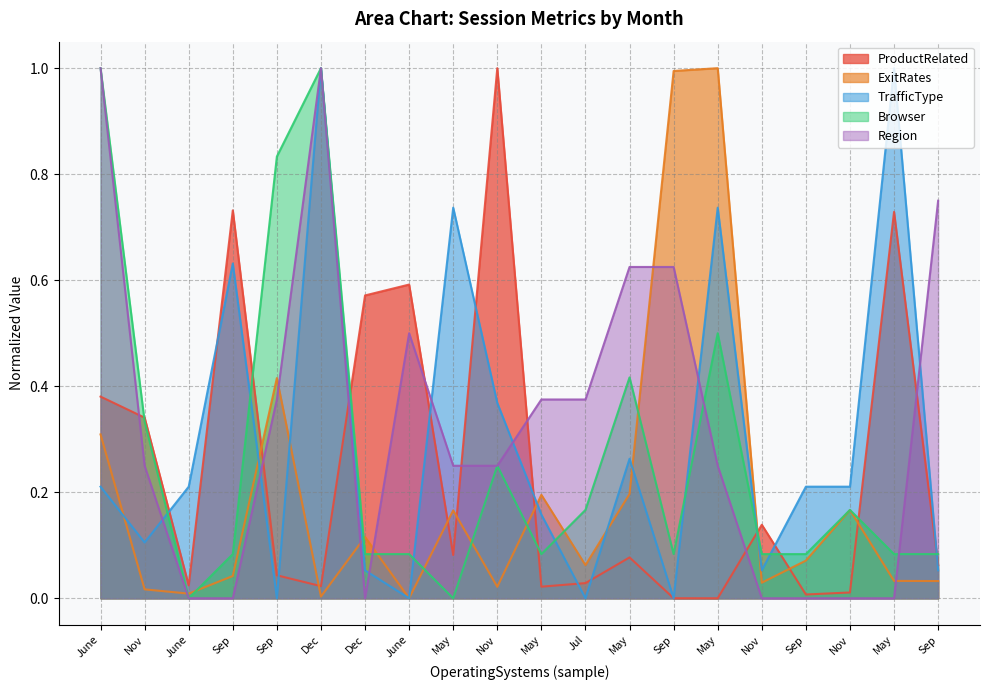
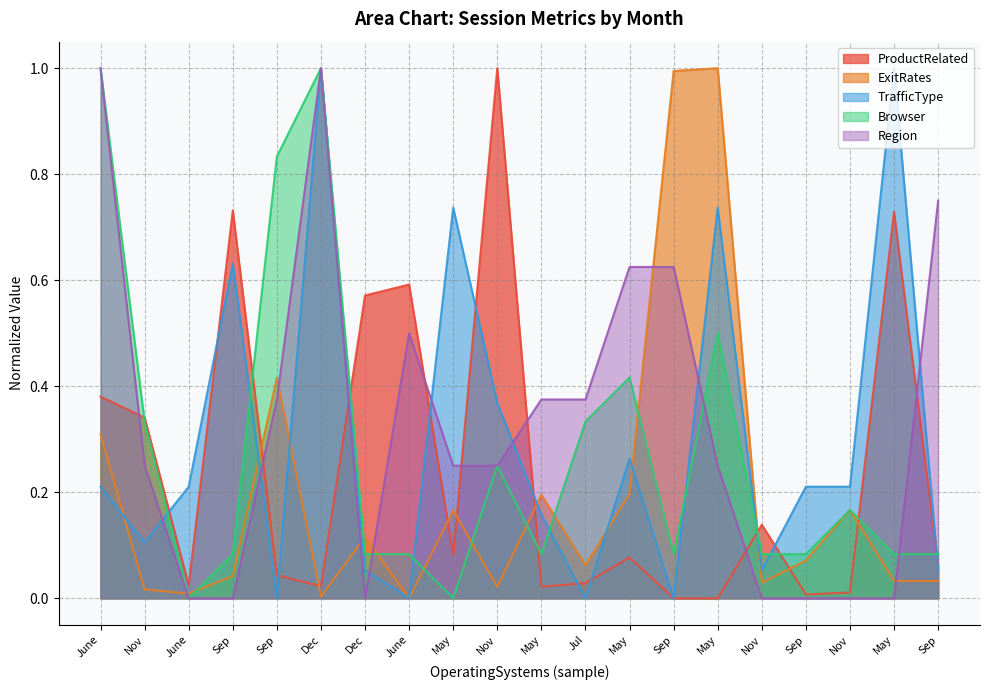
  {
    "TrafficType": {
      "Jul": 0.00
    },
    "Browser": {
-     "Jul": 0.17
+     "Jul": 0.33
    },
    "Region": {
      "Jul": 0.38
    }
  }
